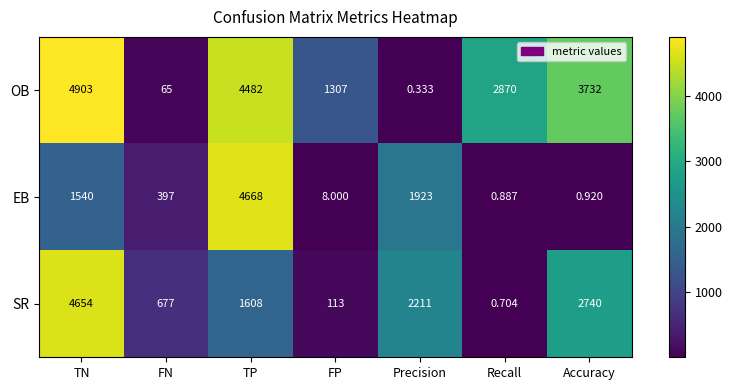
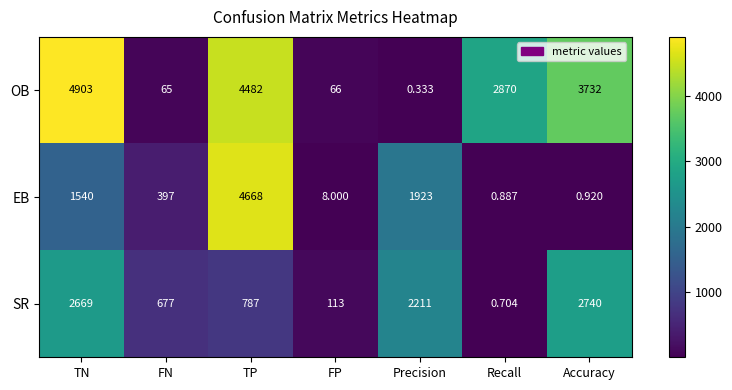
  {
    "OB": {
      "TN": 4903,
      "FN": 65,
      "TP": 4482,
-     "FP": 1307,
+     "FP": 66,
      "Precision": 0.333,
      "Recall": 2870,
      "Accuracy": 3732
    },
    "EB": {
      "TN": 1540,
      "FN": 397,
      "TP": 4668,
      "FP": 8.000,
      "Precision": 1923,
      "Recall": 0.887,
      "Accuracy": 0.920
    },
    "SR": {
-     "TN": 4654,
+     "TN": 2669,
      "FN": 677,
-     "TP": 1608,
+     "TP": 787,
      "FP": 113,
      "Precision": 2211,
      "Recall": 0.704,
      "Accuracy": 2740
    }
  }
